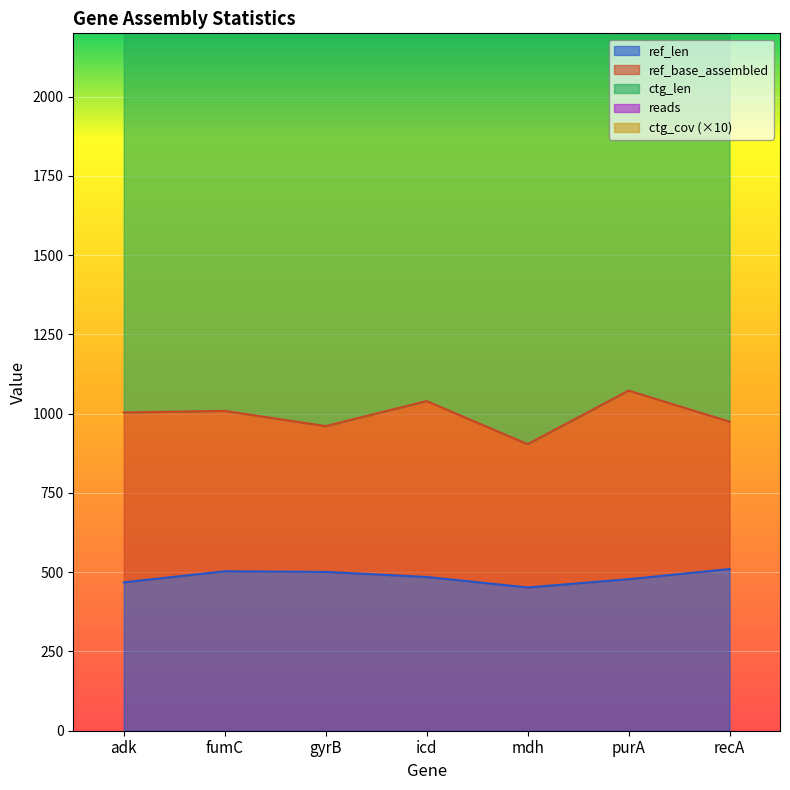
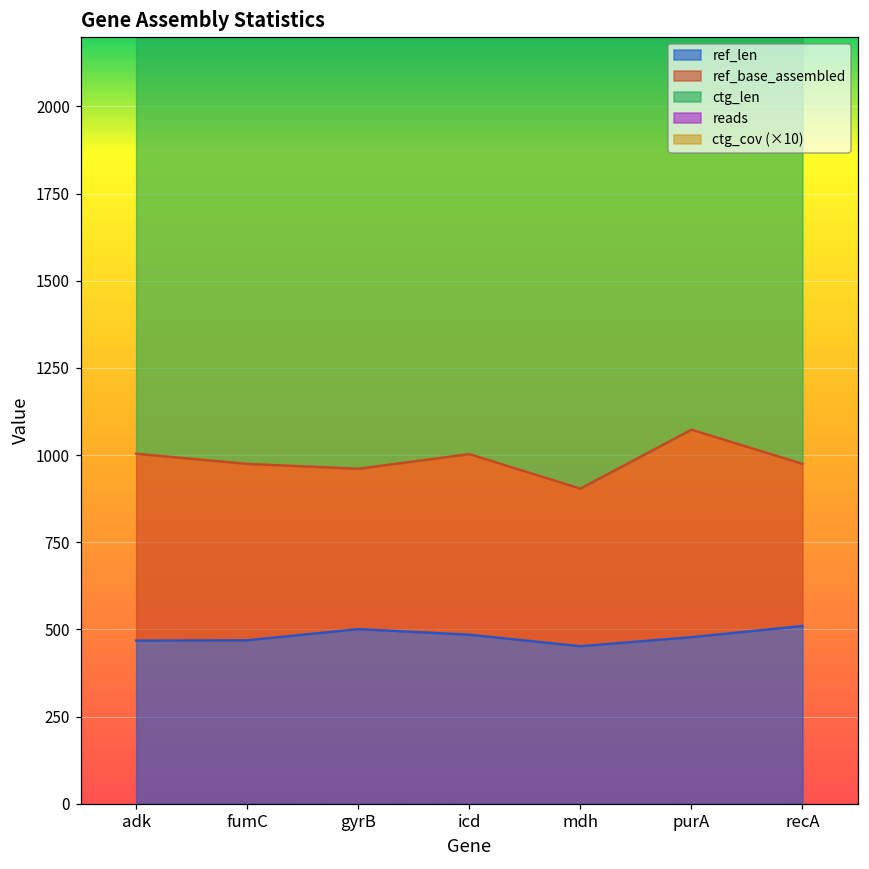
  {
    "ref_len": {
      "adk": 470,
-     "fumC": 500,
+     "fumC": 470,
      "gyrB": 500,
      "icd": 490,
      "mdh": 450,
      "purA": 480,
      "recA": 510
    },
    "ref_base_assembled": {
      "adk": 540,
      "fumC": 510,
      "gyrB": 460,
-     "icd": 560,
+     "icd": 520,
      "mdh": 450,
      "purA": 600,
      "recA": 470
    }
  }
